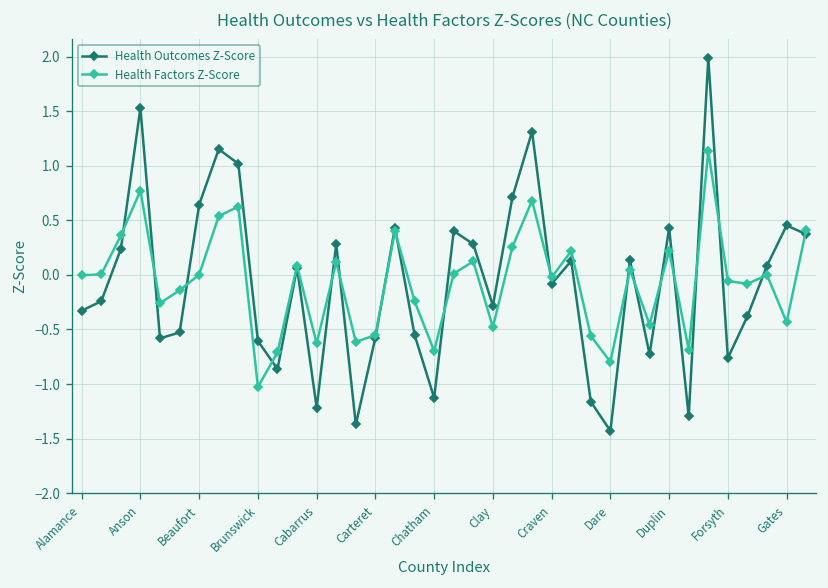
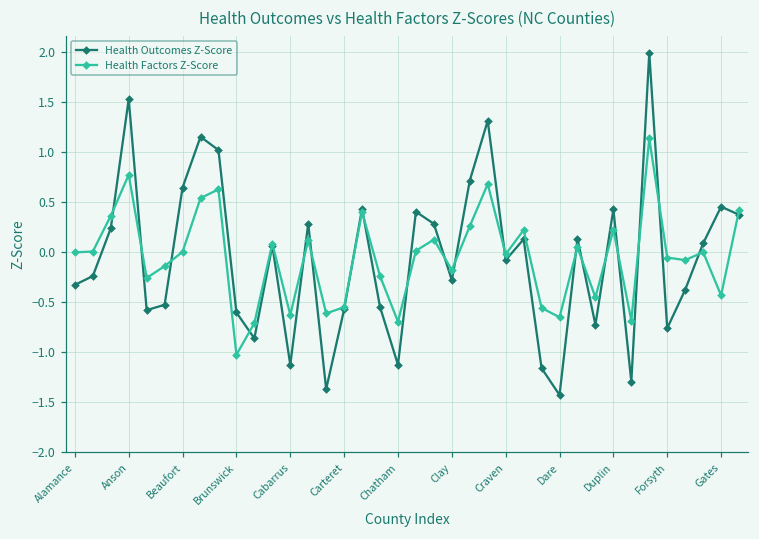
  {
    "Health Outcomes Z-Score": {
      "Alamance": -0.3,
      "Anson": 1.5,
      "Beaufort": 0.6,
      "Brunswick": -0.6,
-     "Cabarrus": -1.2,
+     "Cabarrus": -1.1,
      "Chatham": -1.1,
      "Clay": -0.3,
      "Craven": -0.1,
      "Dare": -1.4,
      "Duplin": 0.4,
      "Forsyth": -0.8,
      "Gates": 0.5
    },
    "Health Factors Z-Score": {
      "Alamance": 0.0,
      "Anson": 0.8,
      "Beaufort": 0.0,
      "Brunswick": -1.0,
      "Cabarrus": -0.6,
      "Chatham": -0.7,
-     "Clay": -0.5,
+     "Clay": -0.2,
      "Craven": 0.0,
-     "Dare": -0.8,
+     "Dare": -0.7,
      "Duplin": 0.2,
      "Forsyth": -0.1,
      "Gates": -0.4
    }
  }
